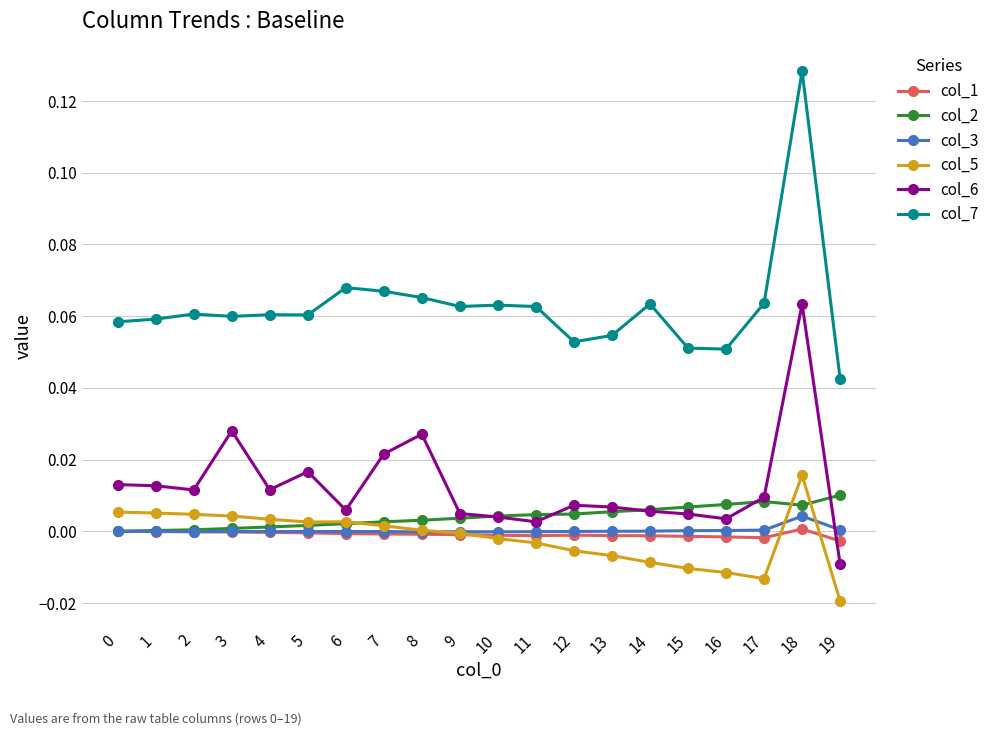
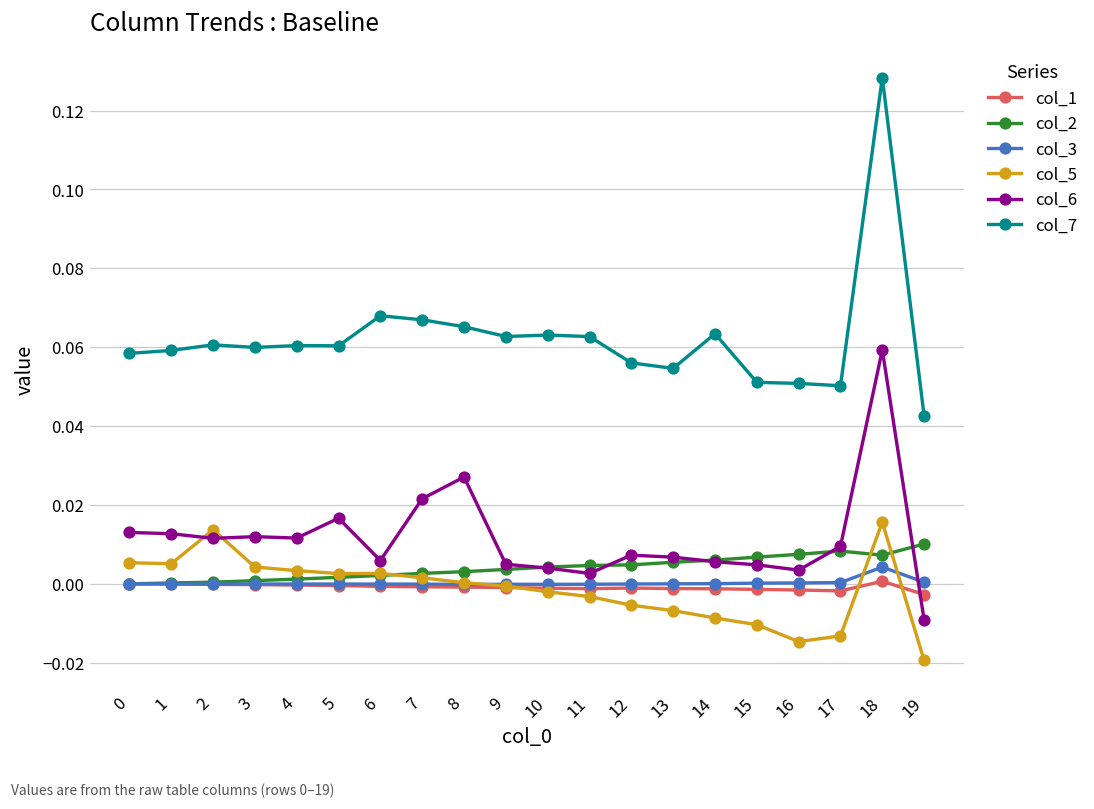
  {
    "col_1": {
      "10": -0.001,
      "11": -0.001,
      "12": -0.001,
      "13": -0.001,
      "14": -0.001,
      "15": -0.001,
      "16": -0.002,
      "17": -0.002,
      "18": 0.001,
      "19": -0.003
    },
    "col_2": {
      "3": 0.001,
      "4": 0.001,
      "5": 0.002,
      "7": 0.003,
      "8": 0.003,
      "9": 0.004,
      "11": 0.005,
      "12": 0.005,
      "13": 0.005,
      "15": 0.007,
      "16": 0.007,
      "17": 0.008,
      "18": 0.007,
      "19": 0.010
    },
    "col_3": {
      "10": 0.000,
      "11": 0.000,
      "12": 0.000,
      "13": 0.000,
      "14": 0.000,
      "15": 0.000,
      "16": 0.000,
      "17": 0.000,
      "18": 0.004,
      "19": 0.000
    },
    "col_5": {
      "0": 0.005,
      "1": 0.005,
-     "2": 0.005,
+     "2": 0.014,
      "3": 0.004,
      "4": 0.003,
      "5": 0.003,
      "7": 0.002,
      "10": -0.002,
      "11": -0.003,
      "12": -0.005,
      "13": -0.007,
      "14": -0.009,
      "15": -0.010,
-     "16": -0.011,
+     "16": -0.015,
      "17": -0.013,
      "18": 0.016,
      "19": -0.019
    },
    "col_6": {
      "0": 0.013,
      "1": 0.013,
      "2": 0.012,
-     "3": 0.028,
+     "3": 0.012,
      "4": 0.012,
      "5": 0.017,
      "6": 0.006,
      "7": 0.022,
      "8": 0.027,
      "9": 0.005,
      "11": 0.003,
      "12": 0.007,
      "13": 0.007,
      "15": 0.005,
      "16": 0.003,
      "17": 0.010,
-     "18": 0.063,
+     "18": 0.059,
      "19": -0.009
    },
    "col_7": {
      "0": 0.058,
      "1": 0.059,
      "2": 0.061,
      "3": 0.060,
      "4": 0.060,
      "5": 0.060,
      "6": 0.068,
      "7": 0.067,
      "8": 0.065,
      "9": 0.063,
      "10": 0.063,
      "11": 0.063,
-     "12": 0.053,
+     "12": 0.056,
      "13": 0.055,
      "14": 0.063,
      "15": 0.051,
      "16": 0.051,
-     "17": 0.064,
+     "17": 0.050,
      "18": 0.128,
      "19": 0.043
    }
  }
